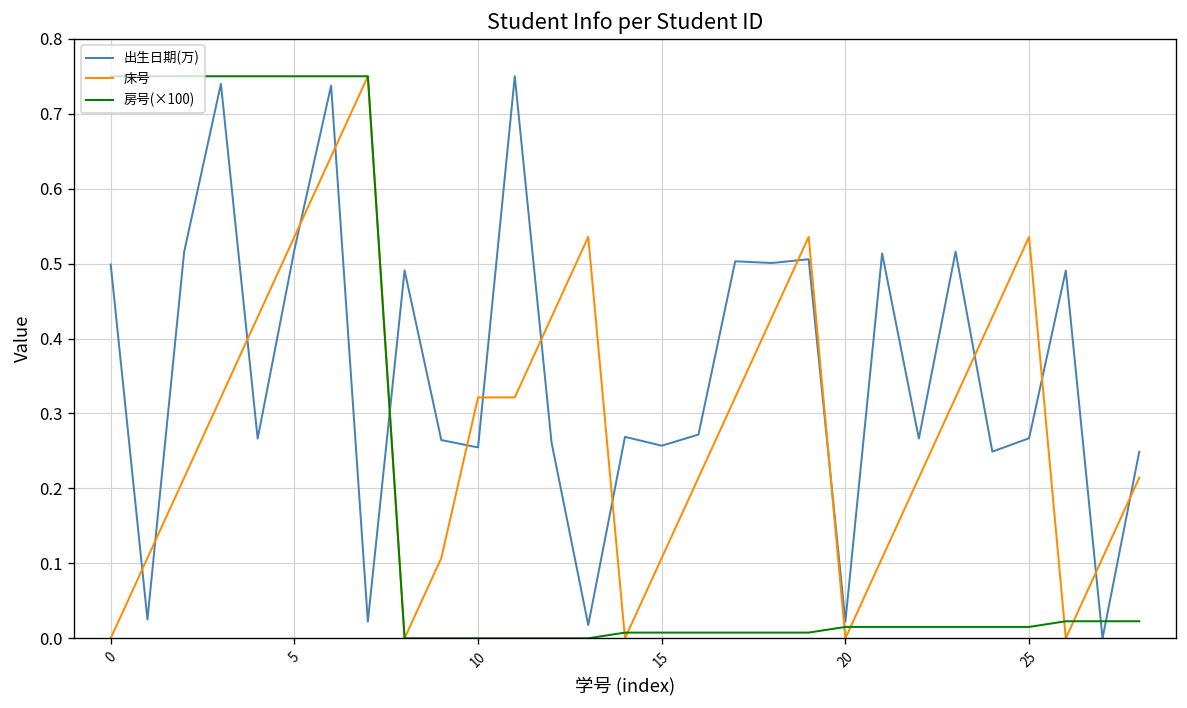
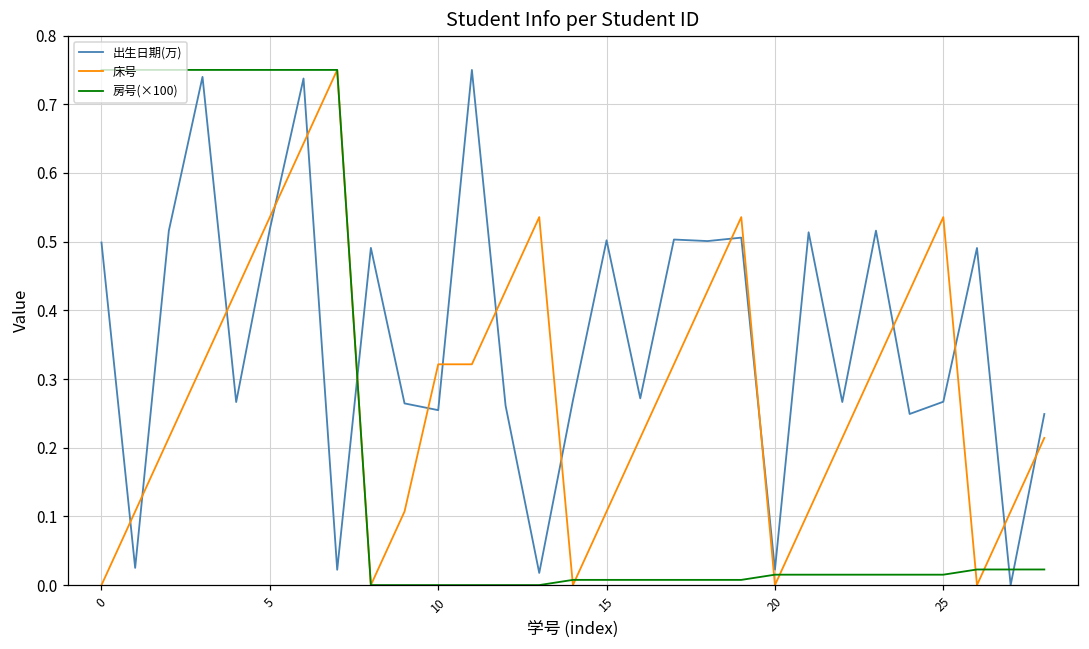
  {
    "出生日期(万)": {
      "0": 0.50,
      "5": 0.52,
      "10": 0.25,
-     "15": 0.26,
+     "15": 0.50,
      "20": 0.02,
      "25": 0.27
    },
    "床号": {
      "0": 0.00,
      "5": 0.54,
      "10": 0.32,
      "15": 0.11,
      "20": 0.00,
      "25": 0.54
    },
    "房号(×100)": {
      "5": 0.75,
      "10": 0.00,
      "15": 0.01,
      "20": 0.02,
      "25": 0.02
    }
  }
